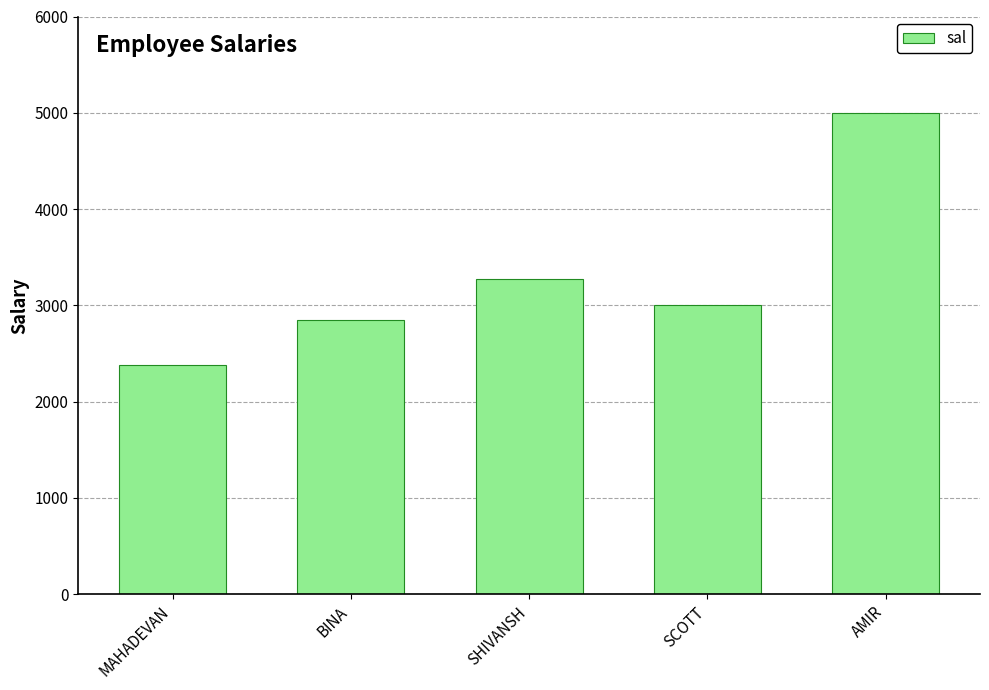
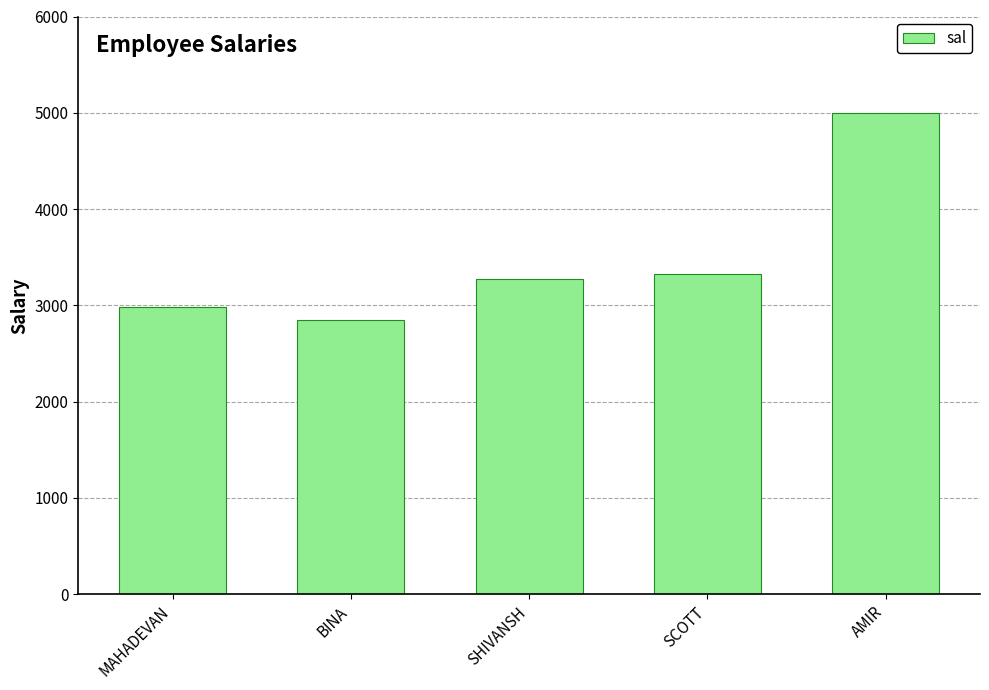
  {
-   "MAHADEVAN": 2400,
+   "MAHADEVAN": 3000,
    "BINA": 2900,
    "SHIVANSH": 3300,
-   "SCOTT": 3000,
+   "SCOTT": 3300,
    "AMIR": 5000
  }
